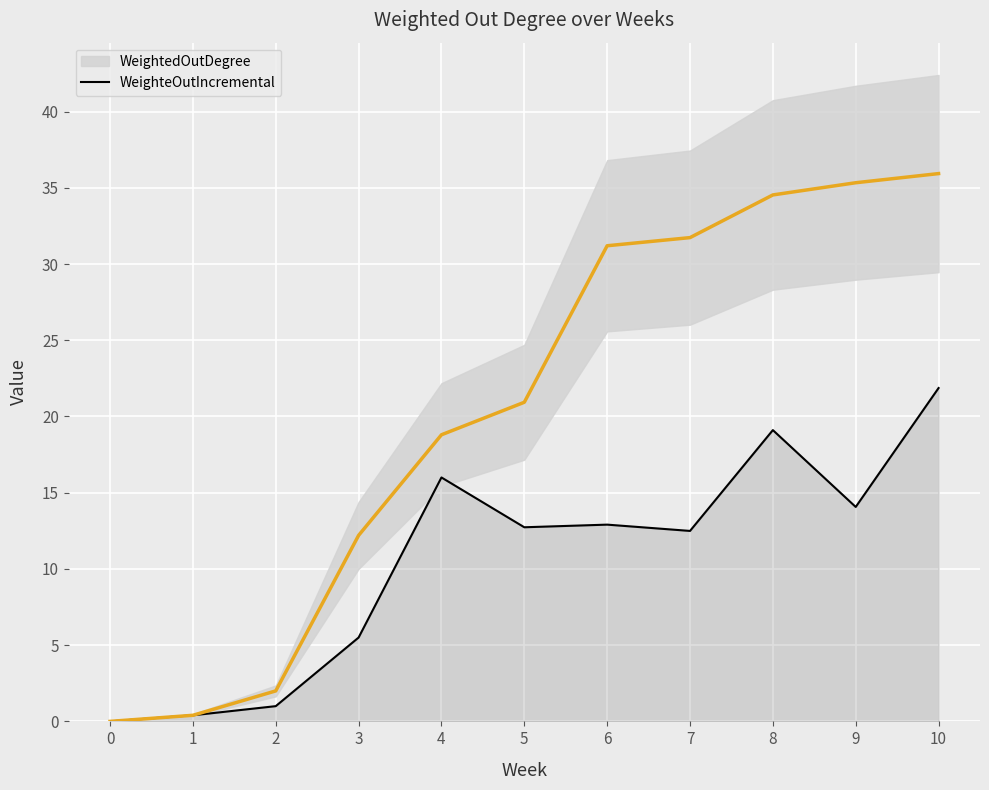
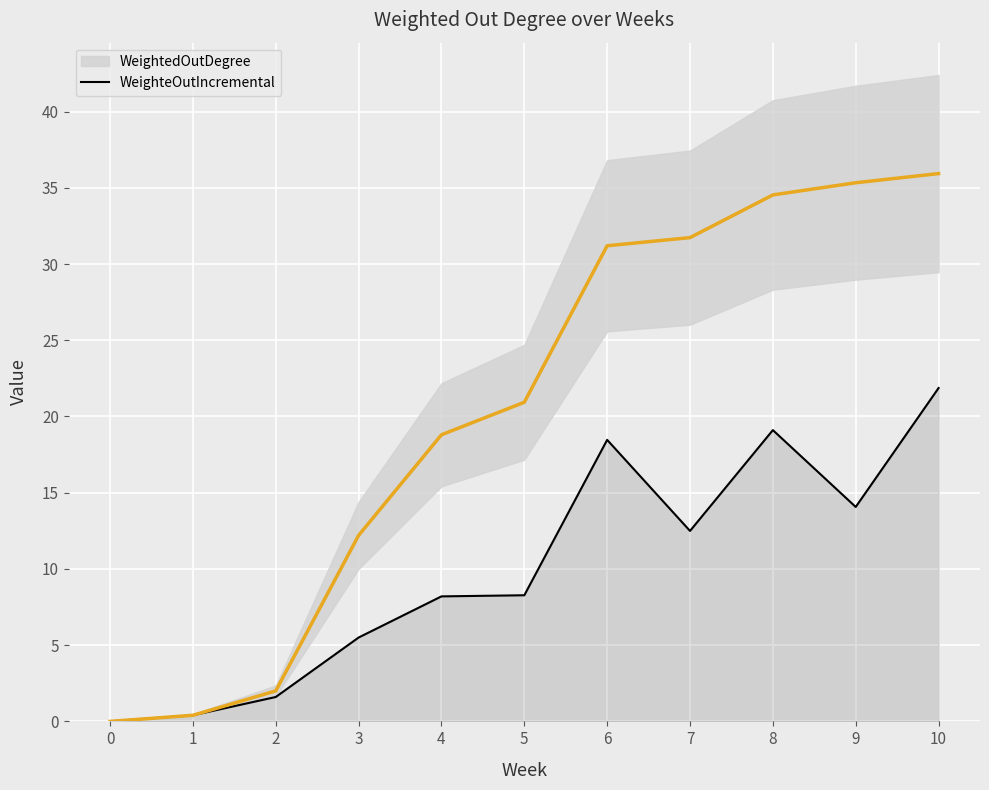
  {
    "WeighteOutIncremental": {
-     "2": 1.0,
+     "2": 1.6,
      "3": 5.5,
-     "4": 16.0,
-     "5": 12.7,
-     "6": 12.9,
+     "4": 8.2,
+     "5": 8.3,
+     "6": 18.5,
      "7": 12.5,
      "8": 19.1,
      "9": 14.1,
      "10": 21.9
    }
  }
